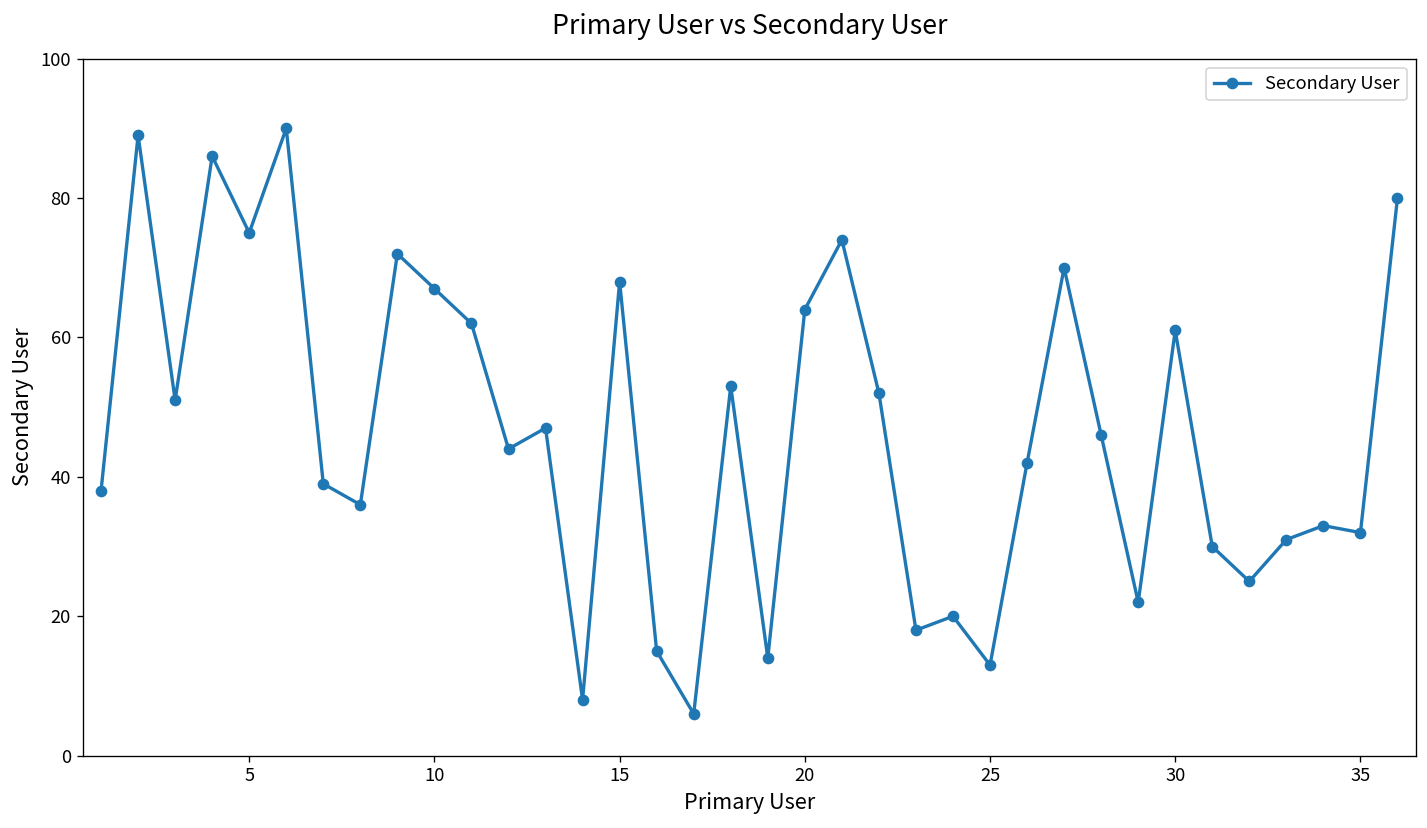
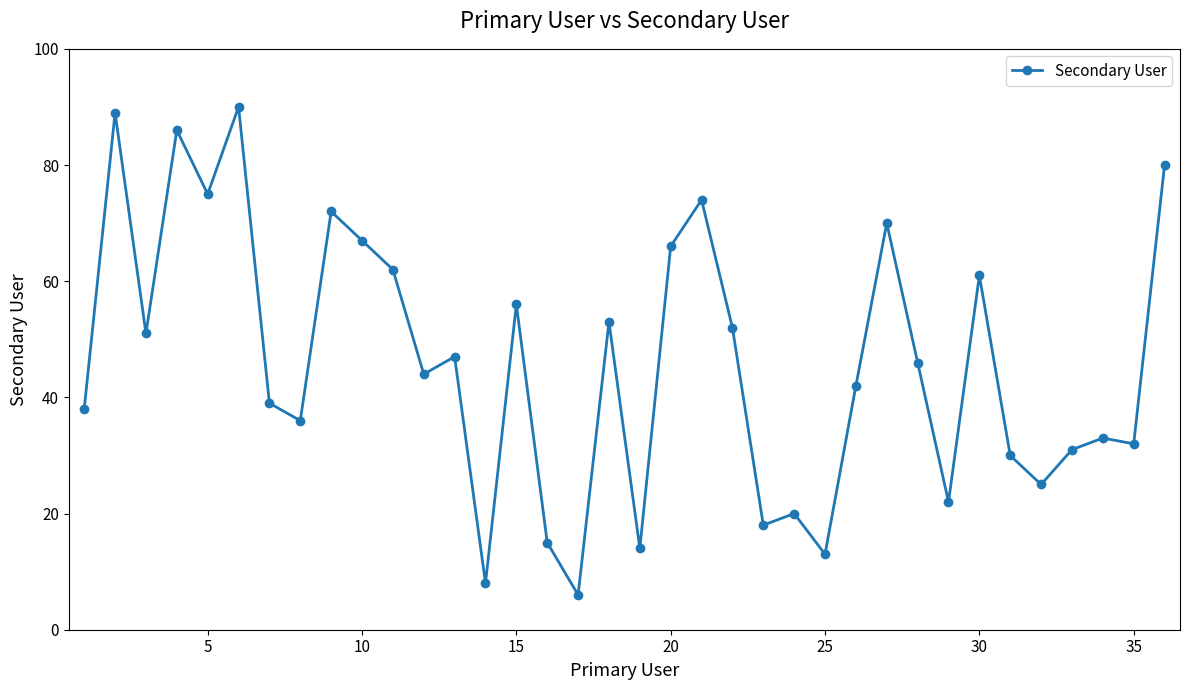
  {
    "5": 75,
    "10": 67,
-   "15": 68,
-   "20": 64,
+   "15": 56,
+   "20": 66,
    "25": 13,
    "30": 61,
    "35": 32
  }
